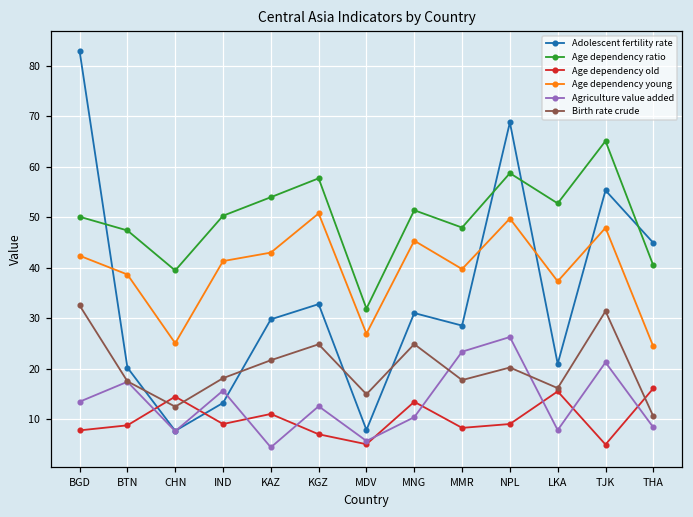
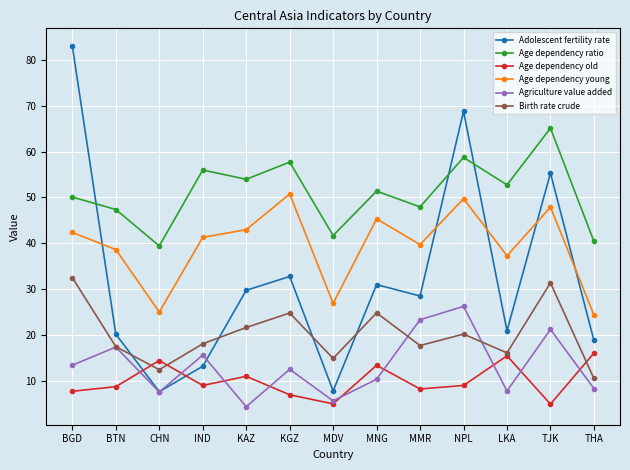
  {
    "Adolescent fertility rate": {
      "BGD": 83,
      "BTN": 20,
      "IND": 13,
      "KAZ": 30,
      "KGZ": 33,
      "MDV": 8,
      "MNG": 31,
      "MMR": 29,
      "NPL": 69,
      "LKA": 21,
      "TJK": 55,
-     "THA": 45
+     "THA": 19
    },
    "Age dependency ratio": {
      "BGD": 50,
      "BTN": 47,
      "CHN": 39,
-     "IND": 50,
+     "IND": 56,
      "KAZ": 54,
      "KGZ": 58,
-     "MDV": 32,
+     "MDV": 42,
      "MNG": 51,
      "MMR": 48,
      "NPL": 59,
      "LKA": 53,
      "TJK": 65,
      "THA": 40
    },
    "Age dependency old": {
      "BGD": 8,
      "BTN": 9,
      "CHN": 14,
      "IND": 9,
      "KAZ": 11,
      "KGZ": 7,
      "MDV": 5,
      "MNG": 13,
      "MMR": 8,
      "NPL": 9,
      "LKA": 15,
      "TJK": 5,
      "THA": 16
    },
    "Age dependency young": {
      "BGD": 42,
      "BTN": 39,
      "CHN": 25,
      "IND": 41,
      "KAZ": 43,
      "KGZ": 51,
      "MDV": 27,
      "MNG": 45,
      "MMR": 40,
      "NPL": 50,
      "LKA": 37,
      "TJK": 48,
      "THA": 24
    },
    "Agriculture value added": {
      "BGD": 13,
      "IND": 16,
      "KAZ": 4,
      "KGZ": 13,
      "MDV": 6,
      "MNG": 10,
      "MMR": 23,
      "NPL": 26,
      "LKA": 8,
      "TJK": 21,
      "THA": 8
    },
    "Birth rate crude": {
      "BGD": 33,
      "CHN": 12,
      "IND": 18,
      "KAZ": 22,
      "KGZ": 25,
      "MDV": 15,
      "MNG": 25,
      "MMR": 18,
      "NPL": 20,
      "LKA": 16,
      "TJK": 31,
      "THA": 11
    }
  }
